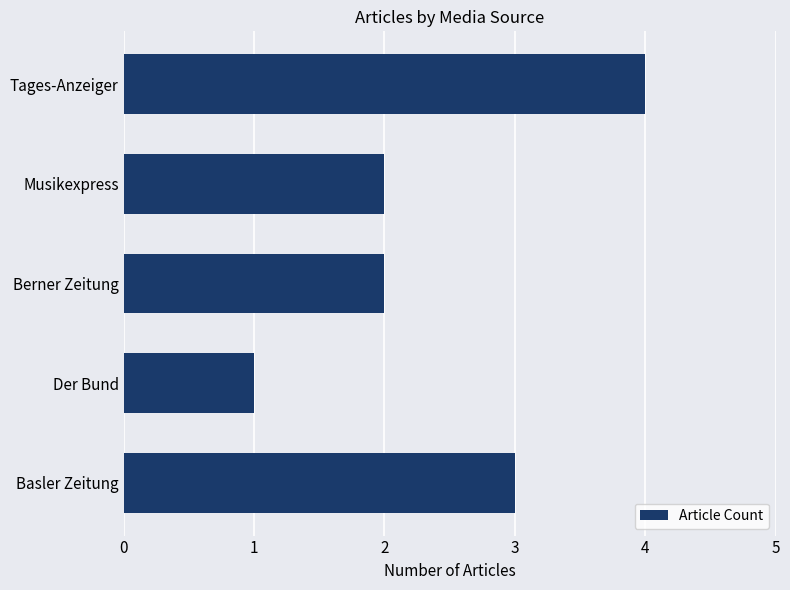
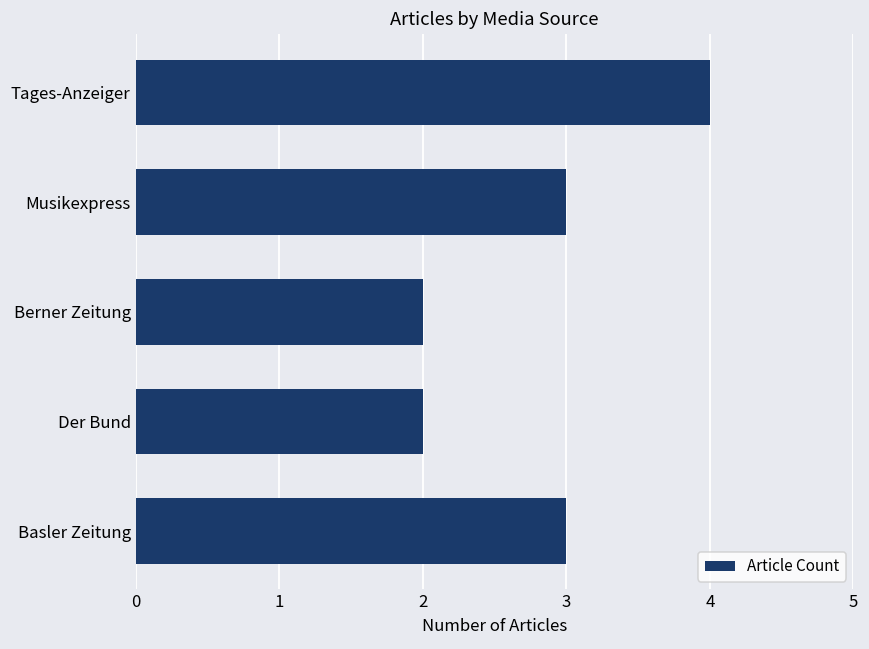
  {
    "Tages-Anzeiger": 4,
-   "Musikexpress": 2,
+   "Musikexpress": 3,
    "Berner Zeitung": 2,
-   "Der Bund": 1,
+   "Der Bund": 2,
    "Basler Zeitung": 3
  }
